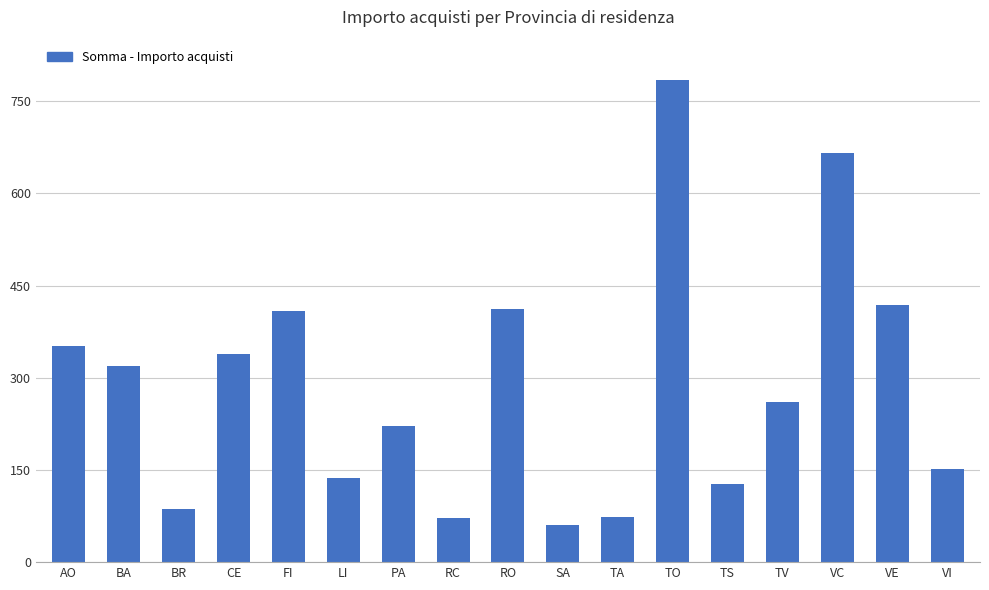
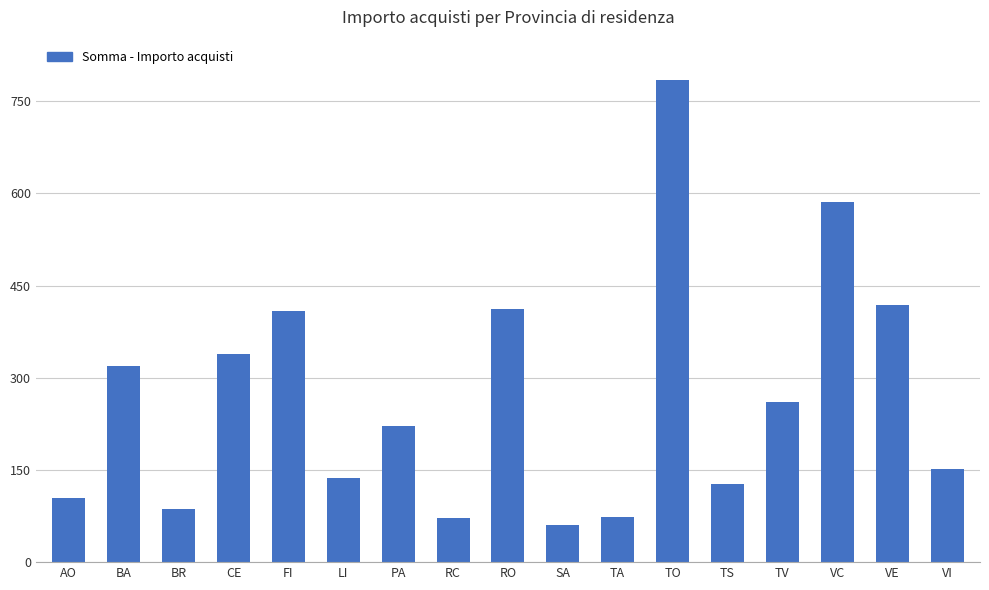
  {
-   "AO": 350,
+   "AO": 100,
    "BA": 320,
    "BR": 90,
    "CE": 340,
    "FI": 410,
    "LI": 140,
    "PA": 220,
    "RC": 70,
    "RO": 410,
    "SA": 60,
    "TA": 70,
    "TO": 780,
    "TS": 130,
    "TV": 260,
-   "VC": 670,
+   "VC": 590,
    "VE": 420,
    "VI": 150
  }
